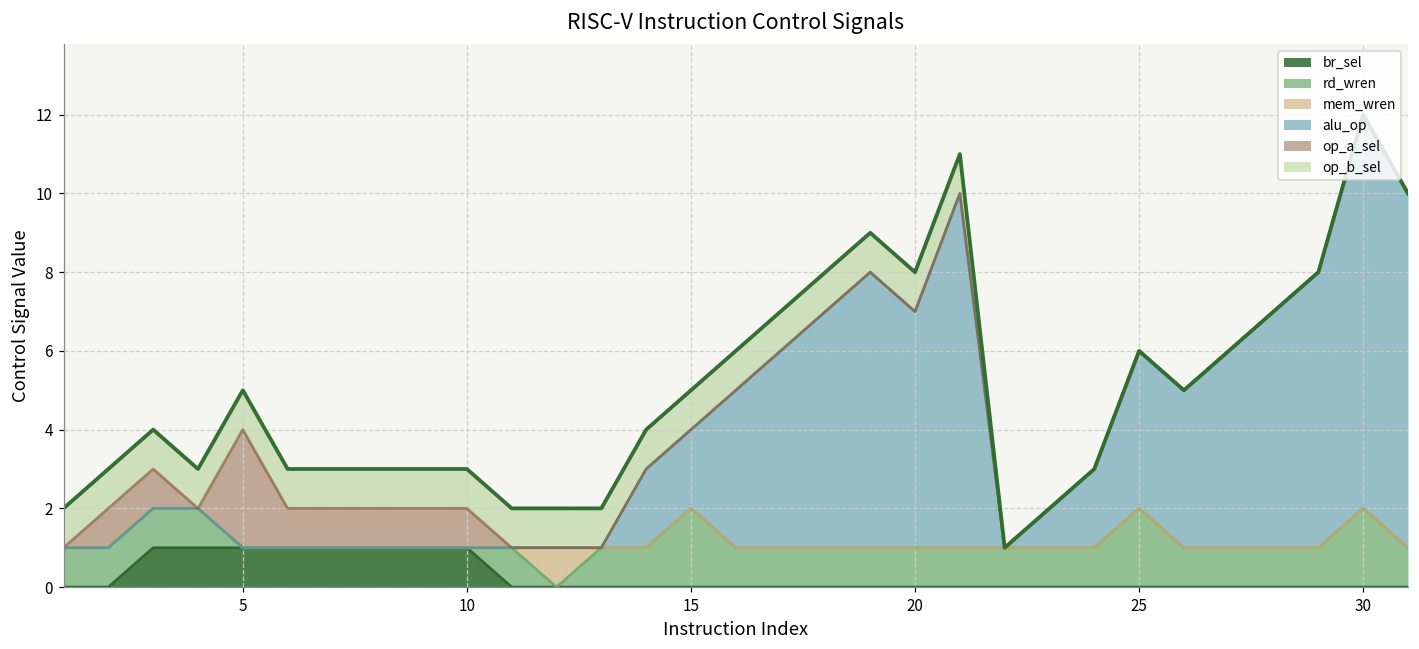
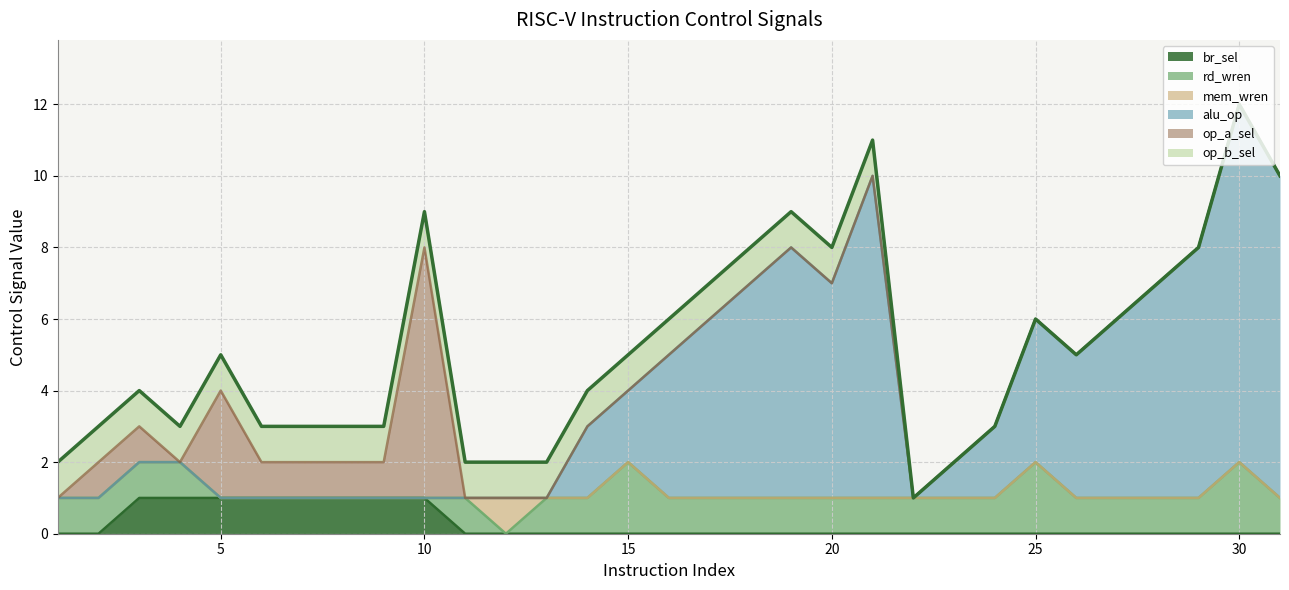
  {
    "br_sel": {
      "15": 0,
      "20": 0,
      "25": 0,
      "30": 0
    },
    "op_a_sel": {
      "5": 4,
-     "10": 1
+     "10": 7
    }
  }
